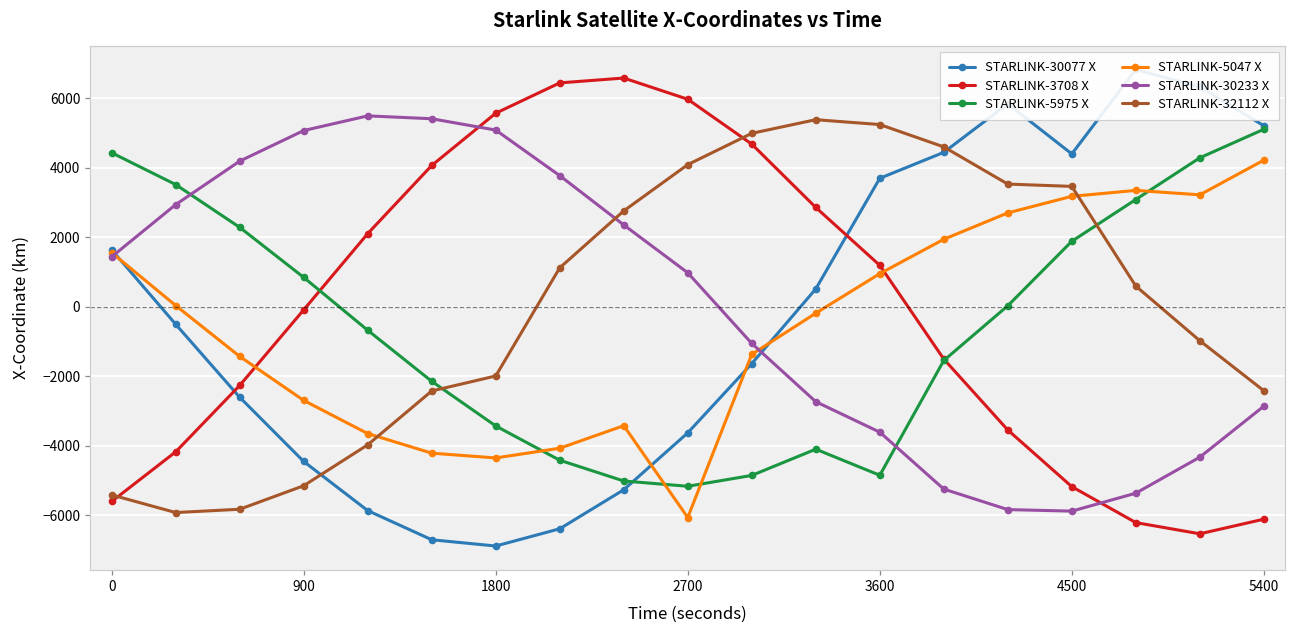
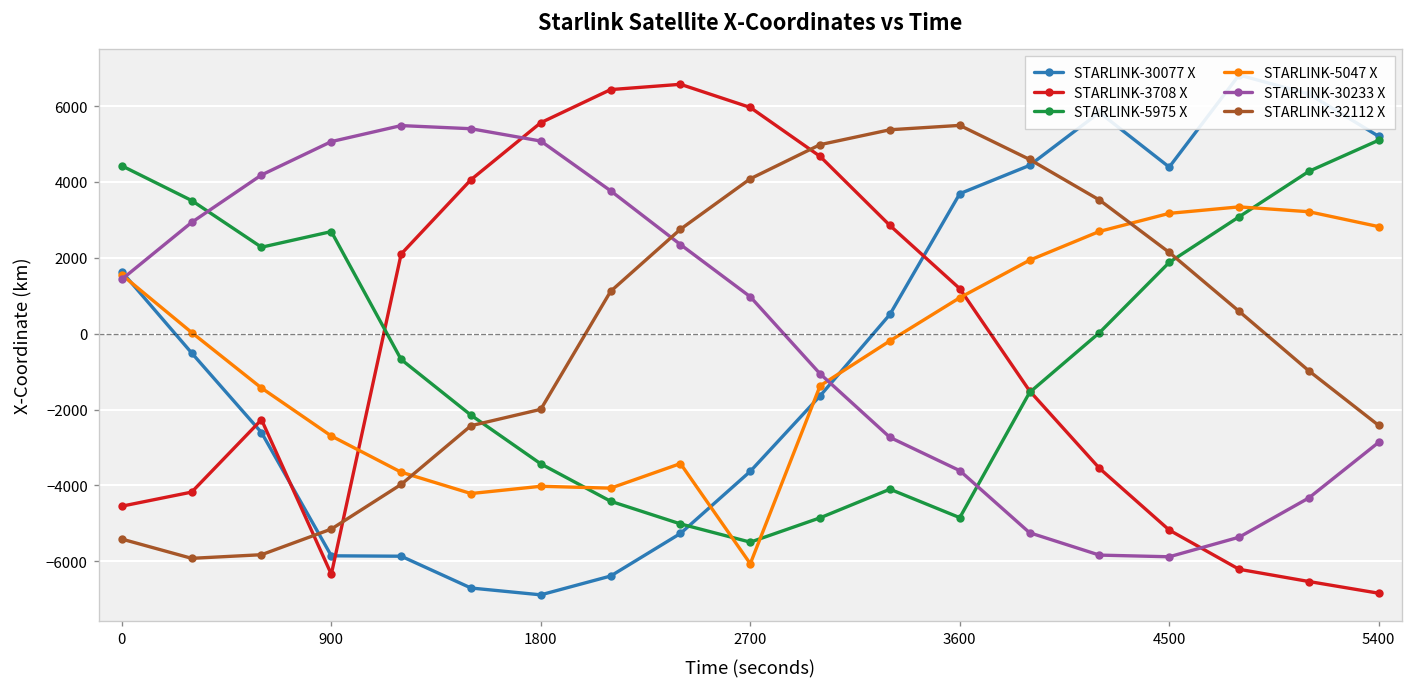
  {
    "STARLINK-30077 X": {
-     "900": -4500,
+     "900": -5900,
      "1800": -6900,
      "2700": -3600,
      "3600": 3700,
      "4500": 4400,
      "5400": 5200
    },
    "STARLINK-3708 X": {
-     "0": -5600,
-     "900": -100,
+     "0": -4500,
+     "900": -6300,
      "1800": 5600,
      "2700": 6000,
      "3600": 1200,
      "4500": -5200,
-     "5400": -6100
+     "5400": -6800
    },
    "STARLINK-5975 X": {
      "0": 4400,
-     "900": 800,
+     "900": 2700,
      "1800": -3400,
-     "2700": -5200,
+     "2700": -5500,
      "3600": -4800,
      "4500": 1900,
      "5400": 5100
    },
    "STARLINK-5047 X": {
      "900": -2700,
-     "1800": -4400,
+     "1800": -4000,
      "2700": -6100,
      "3600": 900,
      "4500": 3200,
-     "5400": 4200
+     "5400": 2800
    },
    "STARLINK-30233 X": {
      "0": 1400,
      "900": 5100,
      "1800": 5100,
      "2700": 1000,
      "3600": -3600,
      "4500": -5900,
      "5400": -2900
    },
    "STARLINK-32112 X": {
      "0": -5400,
      "900": -5200,
      "1800": -2000,
      "2700": 4100,
-     "3600": 5200,
-     "4500": 3500,
+     "3600": 5500,
+     "4500": 2100,
      "5400": -2400
    }
  }
